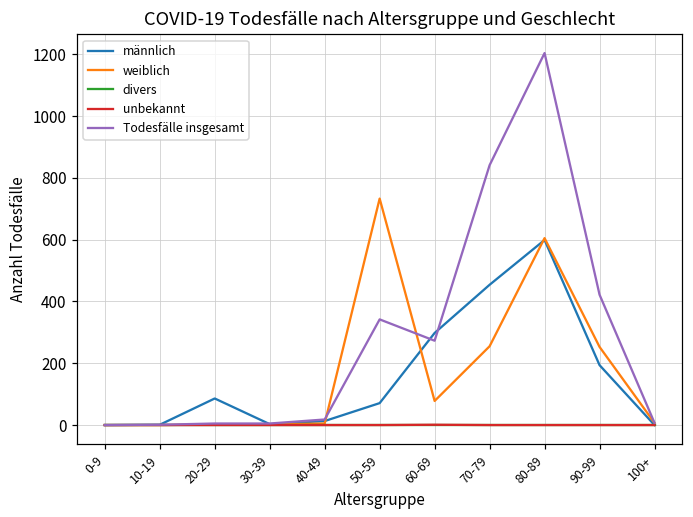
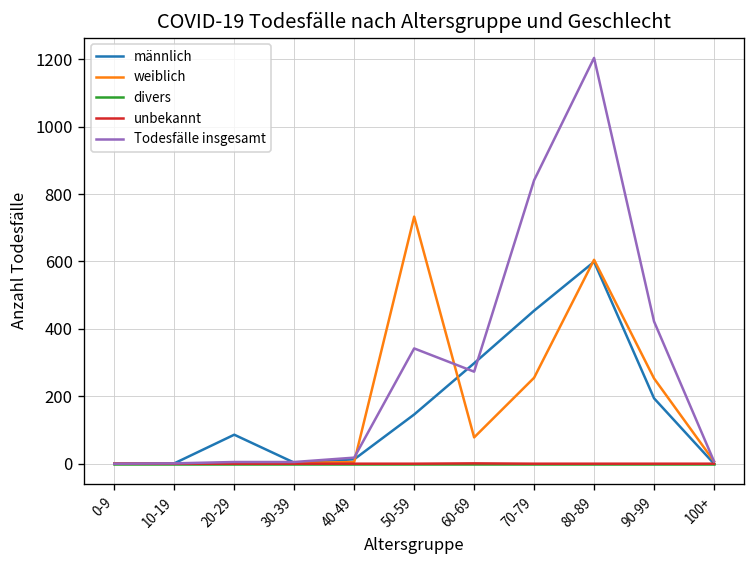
  {
    "männlich": {
      "20-29": 90,
-     "50-59": 70,
+     "50-59": 150,
      "60-69": 300,
      "70-79": 450,
      "90-99": 190
    },
    "weiblich": {
      "50-59": 730,
      "60-69": 80,
      "70-79": 260,
      "90-99": 250
    },
    "unbekannt": {
      "50-59": 0,
      "60-69": 0,
      "70-79": 0,
      "80-89": 0,
      "90-99": 0
    },
    "Todesfälle insgesamt": {
      "50-59": 340,
      "60-69": 270,
      "70-79": 840,
      "80-89": 1200,
      "90-99": 420
    }
  }
